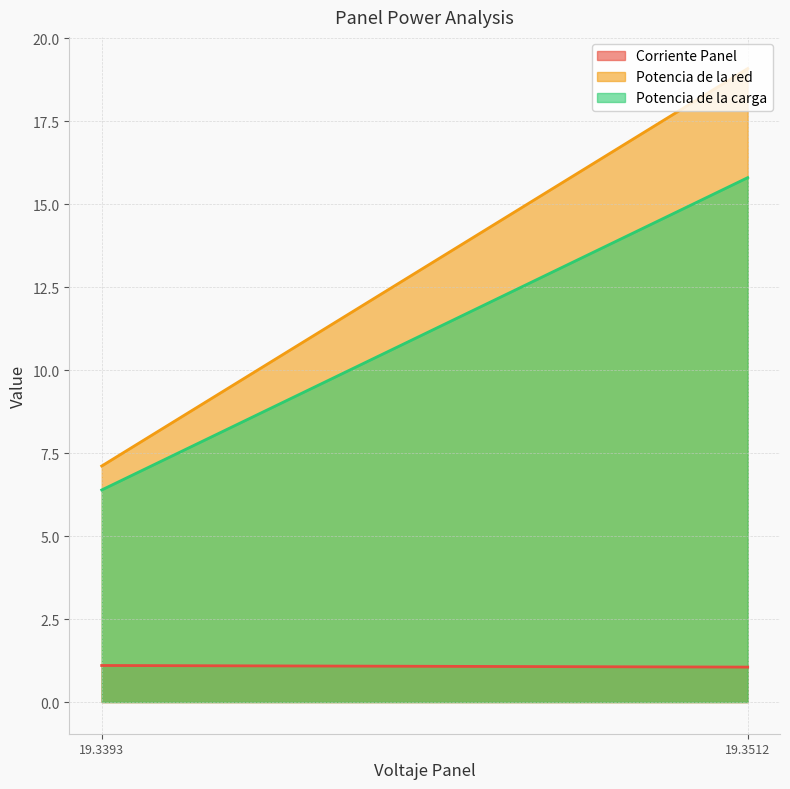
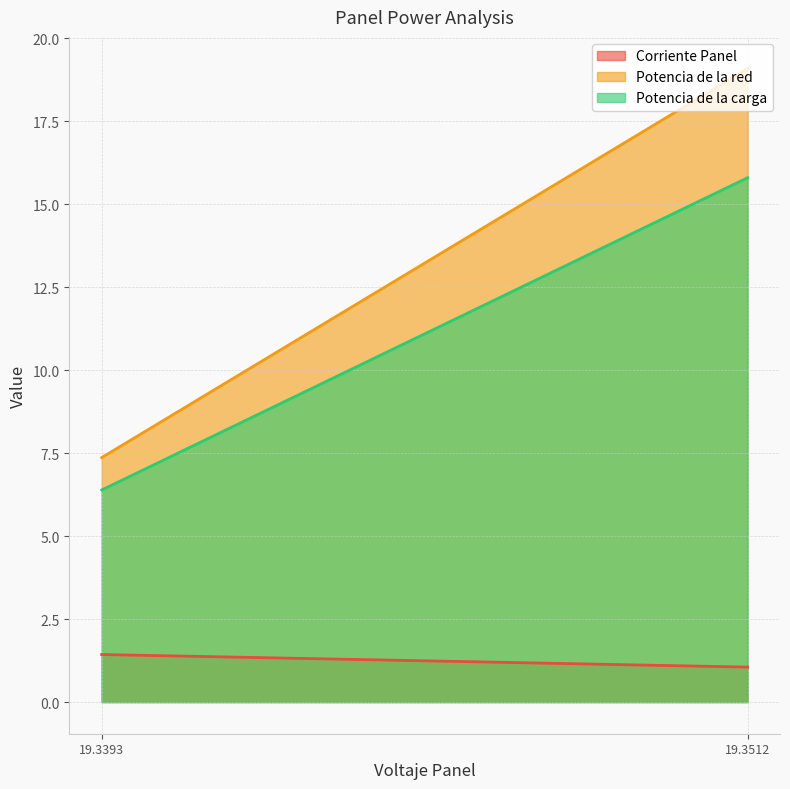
  {
    "Corriente Panel": {
-     "19.3393": 1.1,
+     "19.3393": 1.4,
      "19.3512": 1.1
    },
    "Potencia de la red": {
-     "19.3393": 7.1
+     "19.3393": 7.4
    },
    "Potencia de la carga": {
      "19.3393": 6.4,
      "19.3512": 15.8
    }
  }
